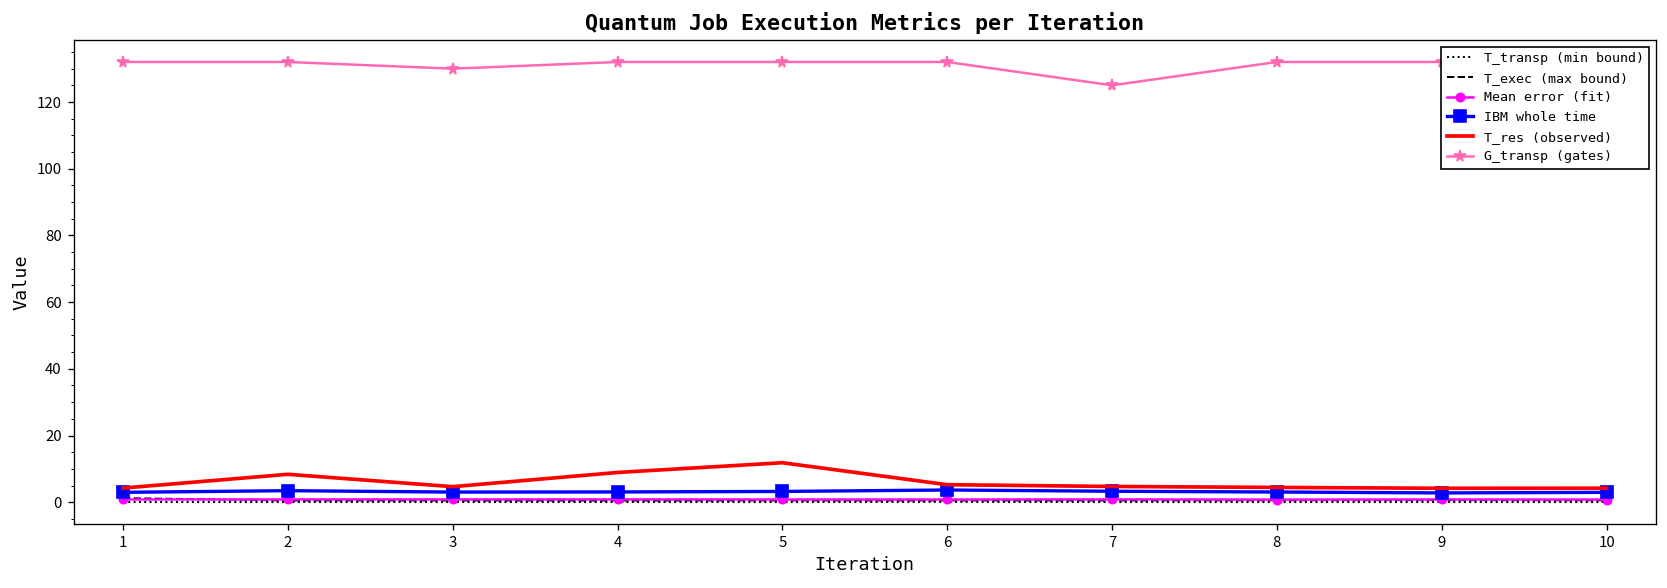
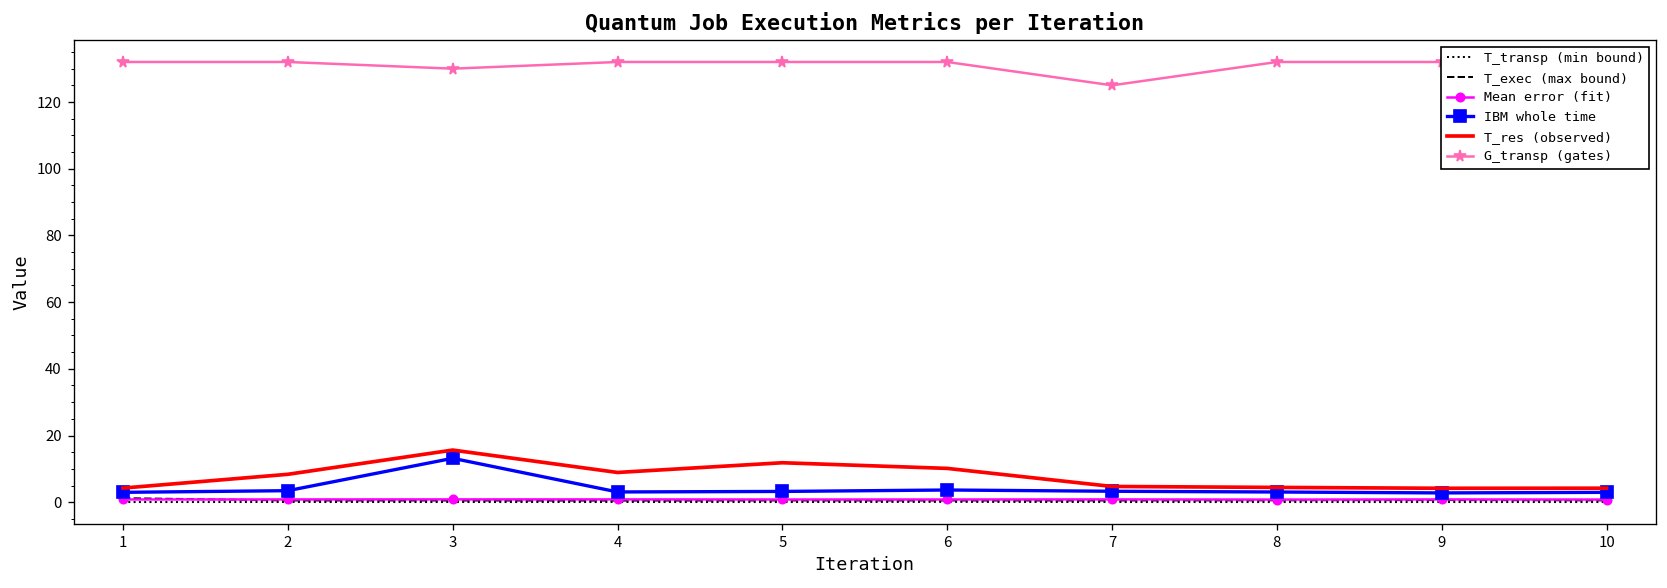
  {
    "IBM whole time": {
      "1": 3,
      "2": 3,
-     "3": 3,
+     "3": 13,
      "4": 3,
      "5": 3,
      "6": 4,
      "7": 3,
      "8": 3,
      "9": 3,
      "10": 3
    },
    "T_res (observed)": {
      "1": 4,
      "2": 8,
-     "3": 5,
+     "3": 16,
      "4": 9,
      "5": 12,
-     "6": 5,
+     "6": 10,
      "7": 5,
      "8": 4,
      "9": 4,
      "10": 4
    },
    "G_transp (gates)": {
      "1": 132,
      "2": 132,
      "3": 130,
      "4": 132,
      "5": 132,
      "6": 132,
      "7": 125,
      "8": 132
    }
  }
